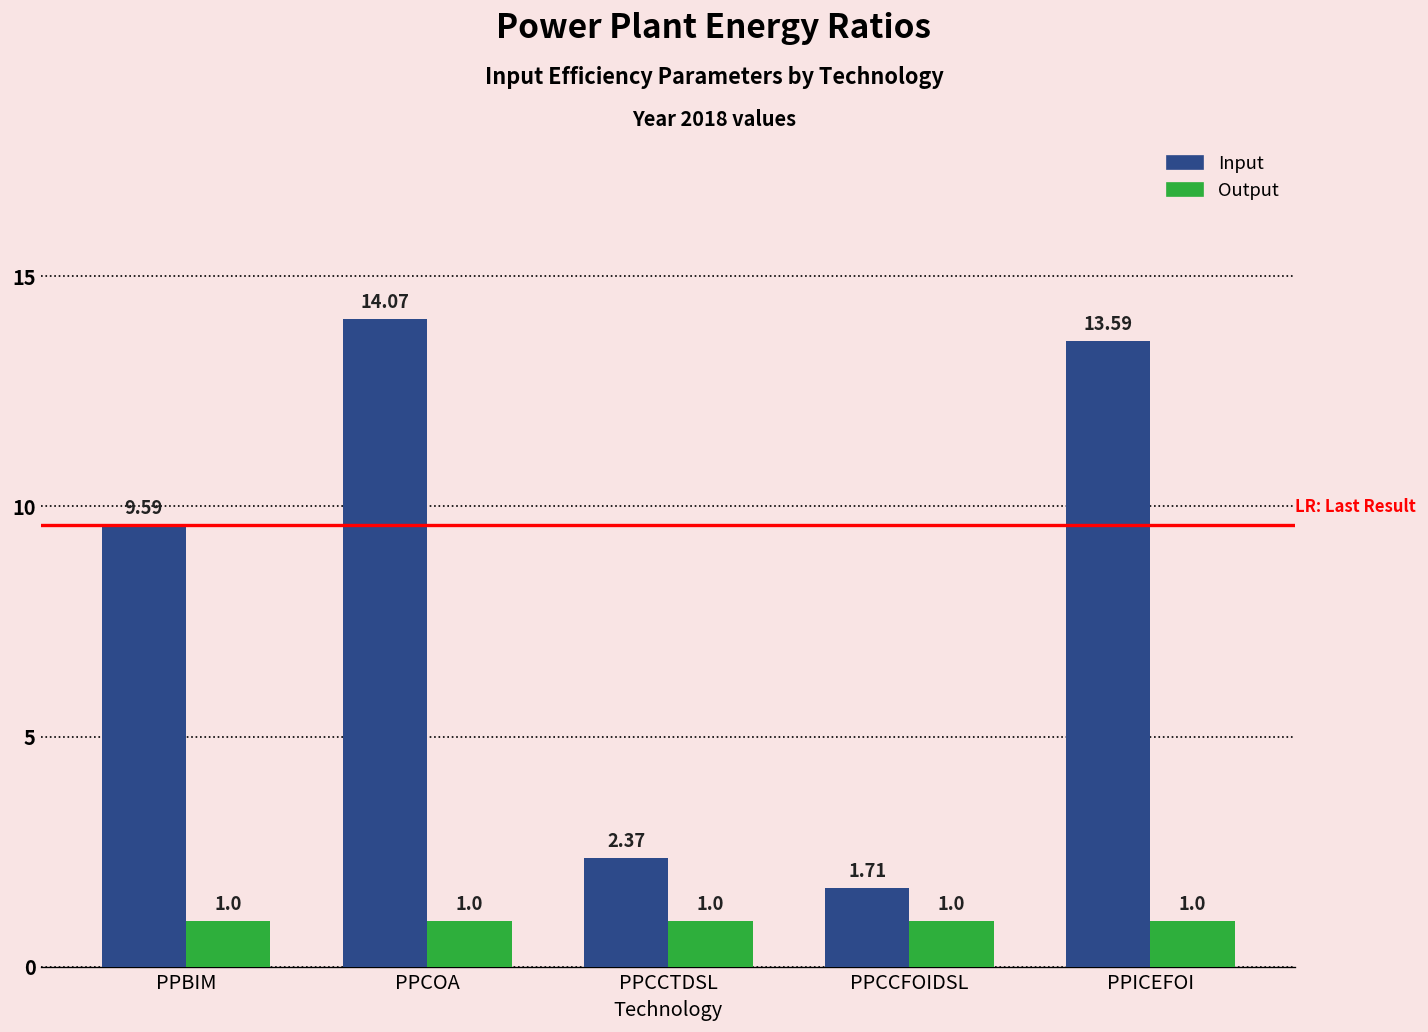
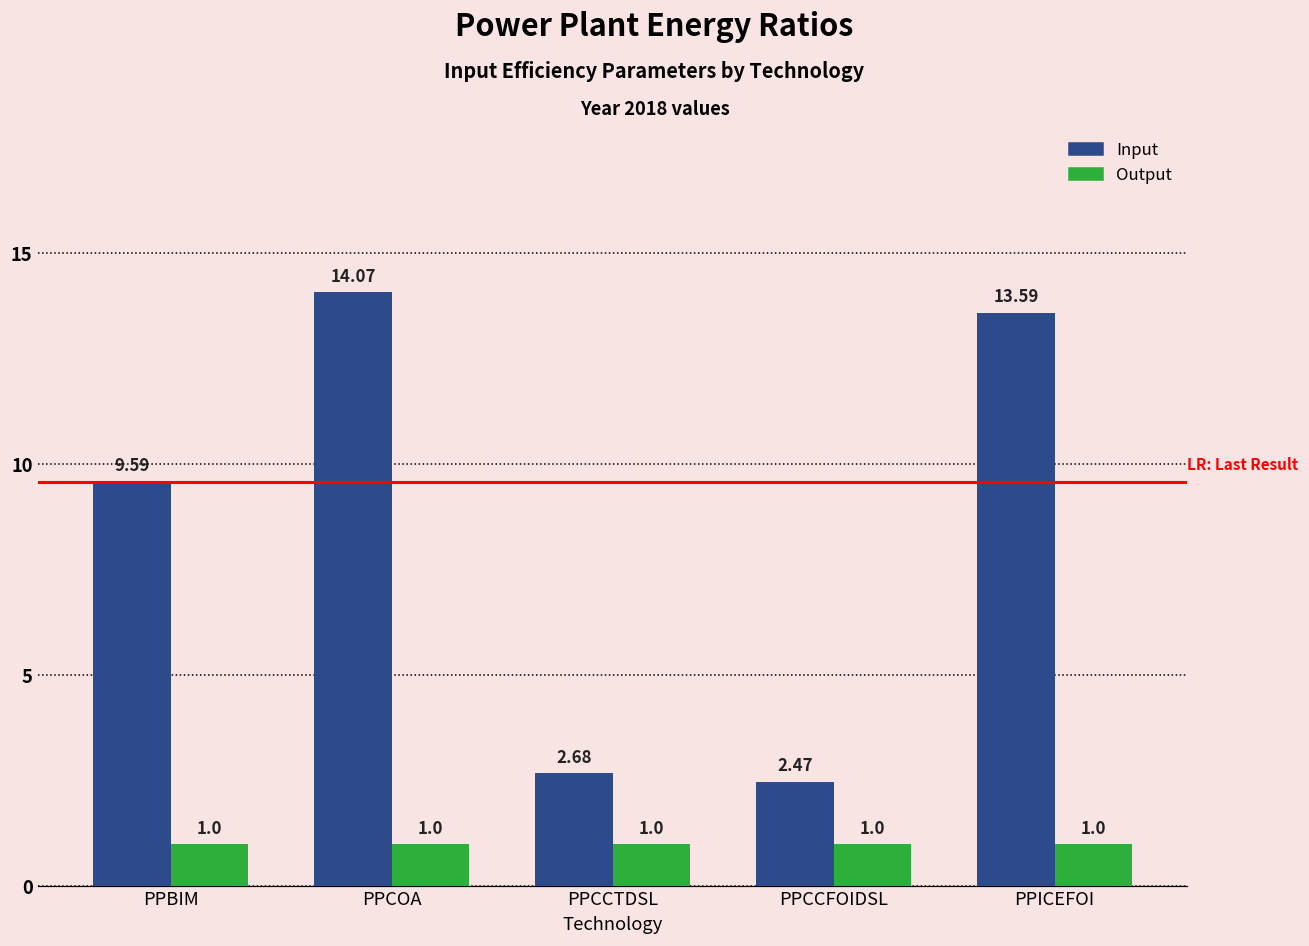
  {
    "Input": {
      "PPBIM": 9.59,
      "PPCOA": 14.07,
-     "PPCCTDSL": 2.37,
-     "PPCCFOIDSL": 1.71,
+     "PPCCTDSL": 2.68,
+     "PPCCFOIDSL": 2.47,
      "PPICEFOI": 13.59
    },
    "Output": {
      "PPBIM": 1.0,
      "PPCOA": 1.0,
      "PPCCTDSL": 1.0,
      "PPCCFOIDSL": 1.0,
      "PPICEFOI": 1.0
    }
  }
